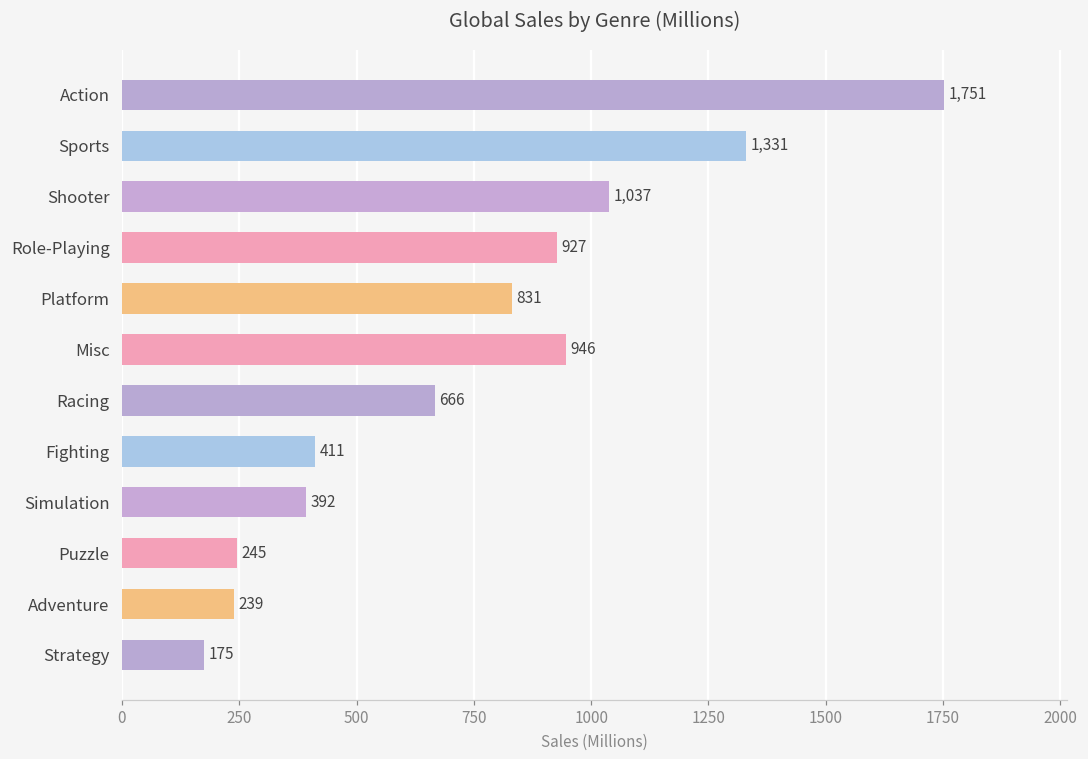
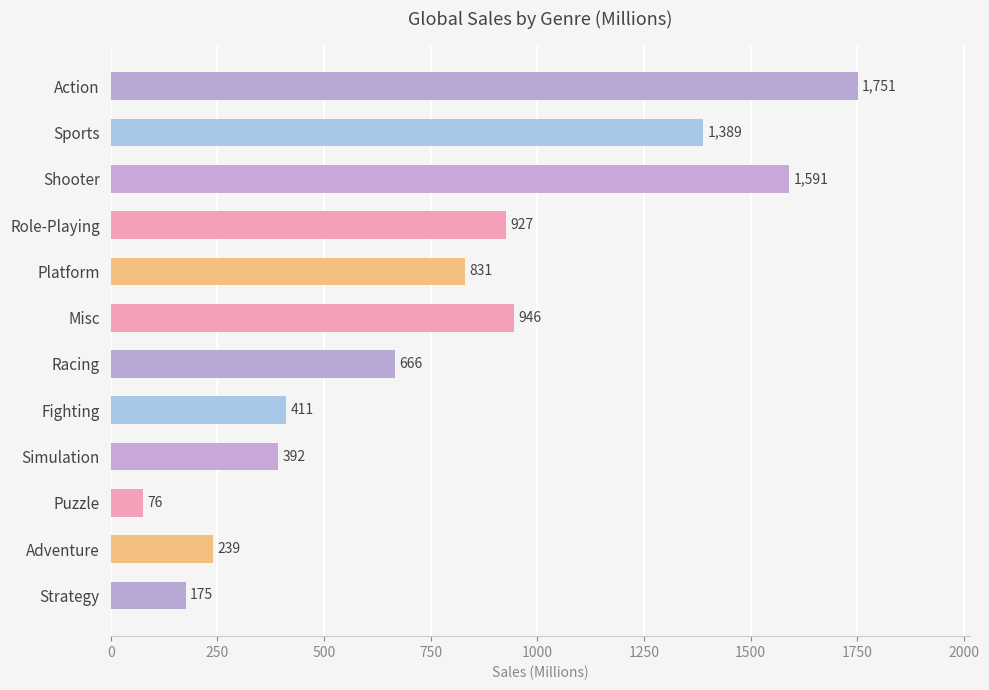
  {
    "Action": "1,751",
-   "Sports": "1,331",
-   "Shooter": "1,037",
+   "Sports": "1,389",
+   "Shooter": "1,591",
    "Role-Playing": "927",
    "Platform": "831",
    "Misc": "946",
    "Racing": "666",
    "Fighting": "411",
    "Simulation": "392",
-   "Puzzle": "245",
+   "Puzzle": "76",
    "Adventure": "239",
    "Strategy": "175"
  }
